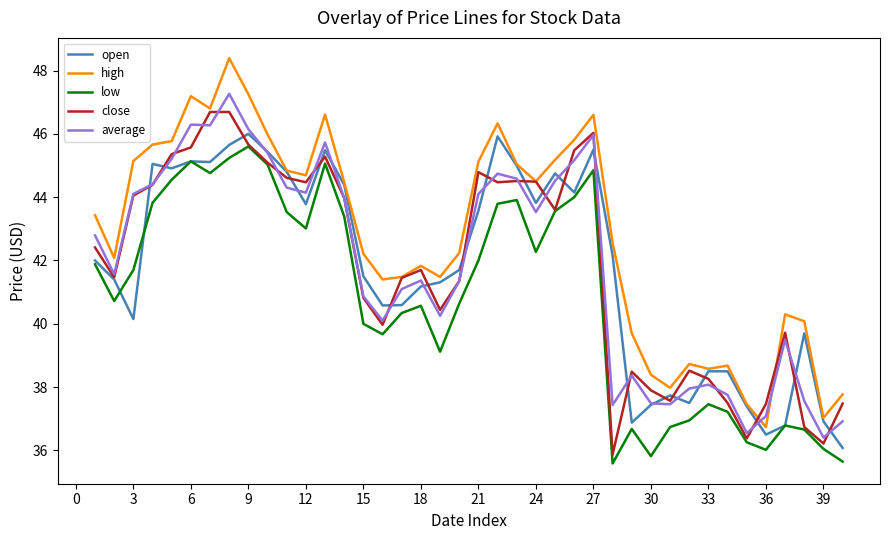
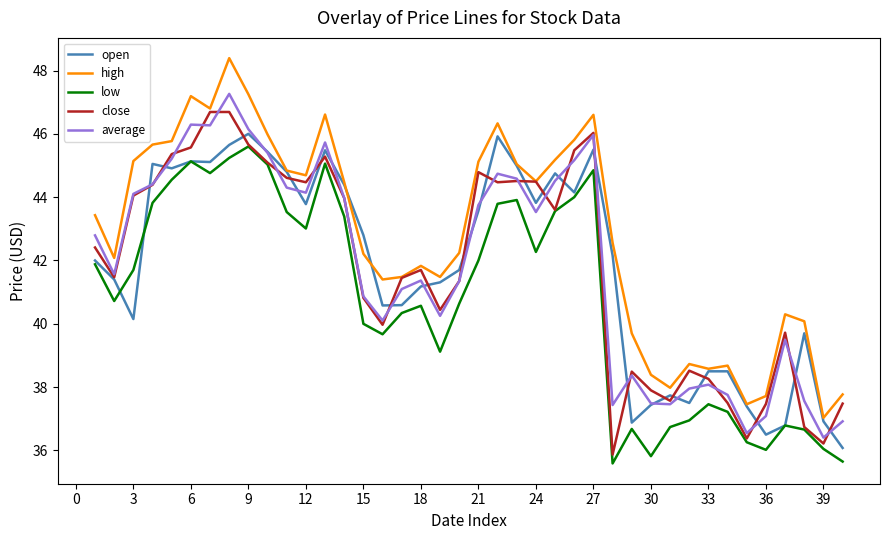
  {
    "open": {
      "3": 40.2,
      "9": 46.0,
      "12": 43.8,
-     "15": 41.5,
+     "15": 42.8,
      "18": 41.2,
      "21": 43.6,
      "24": 43.8,
      "27": 45.5,
      "36": 36.5,
      "39": 36.9
    },
    "high": {
      "3": 45.1,
      "6": 47.2,
      "9": 47.3,
      "12": 44.7,
      "15": 42.2,
      "18": 41.8,
      "21": 45.1,
      "27": 46.6,
      "30": 38.4,
-     "36": 36.7,
+     "36": 37.7,
      "39": 37.0
    },
    "low": {
      "3": 41.7,
      "12": 43.0,
      "15": 40.0,
      "18": 40.6,
      "21": 42.0,
      "24": 42.3,
      "27": 44.9,
      "30": 35.8,
      "33": 37.5,
      "36": 36.0,
      "39": 36.1
    },
    "close": {
      "6": 45.6,
      "12": 44.5,
      "18": 41.7,
      "21": 44.8,
      "30": 37.9,
      "33": 38.3,
      "36": 37.5,
      "39": 36.2
    },
    "average": {
      "6": 46.3,
      "9": 46.1,
      "12": 44.1,
      "18": 41.4,
-     "21": 44.1,
+     "21": 43.8,
      "24": 43.5,
      "33": 38.1,
      "36": 37.1,
      "39": 36.4
    }
  }
